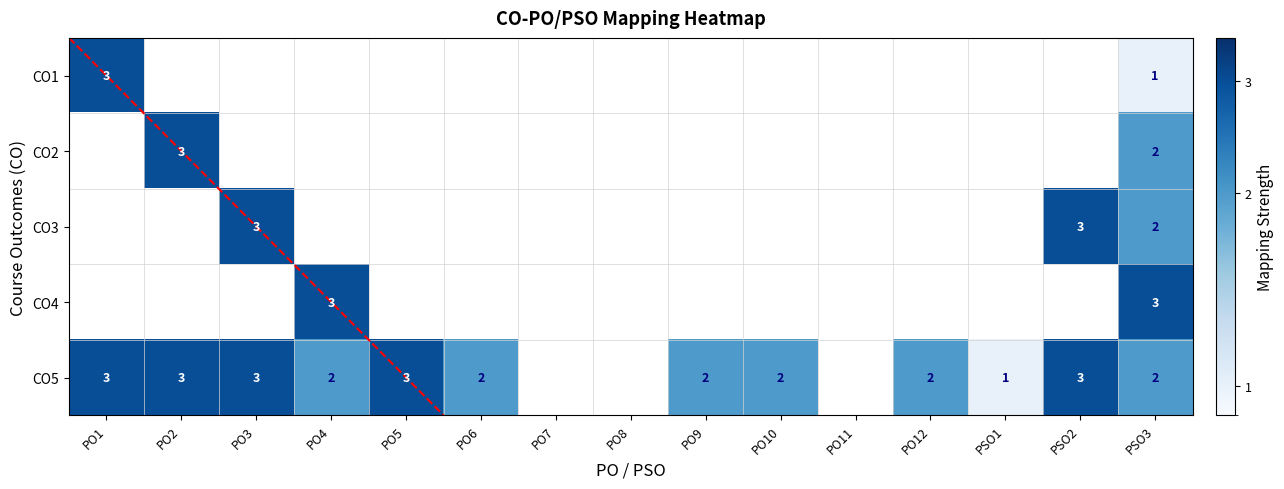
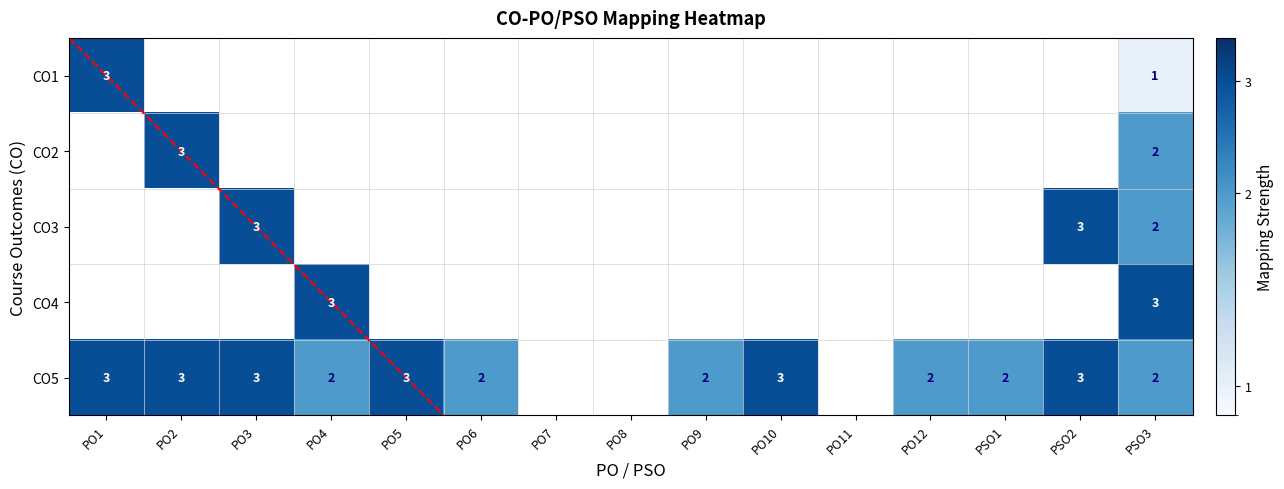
  {
    "CO1": {
      "PO1": 3,
      "PSO3": 1
    },
    "CO2": {
      "PO2": 3,
      "PSO3": 2
    },
    "CO3": {
      "PO3": 3,
      "PSO2": 3,
      "PSO3": 2
    },
    "CO4": {
      "PO4": 3,
      "PSO3": 3
    },
    "CO5": {
      "PO1": 3,
      "PO2": 3,
      "PO3": 3,
      "PO4": 2,
      "PO5": 3,
      "PO6": 2,
      "PO9": 2,
-     "PO10": 2,
+     "PO10": 3,
      "PO12": 2,
-     "PSO1": 1,
+     "PSO1": 2,
      "PSO2": 3,
      "PSO3": 2
    }
  }
